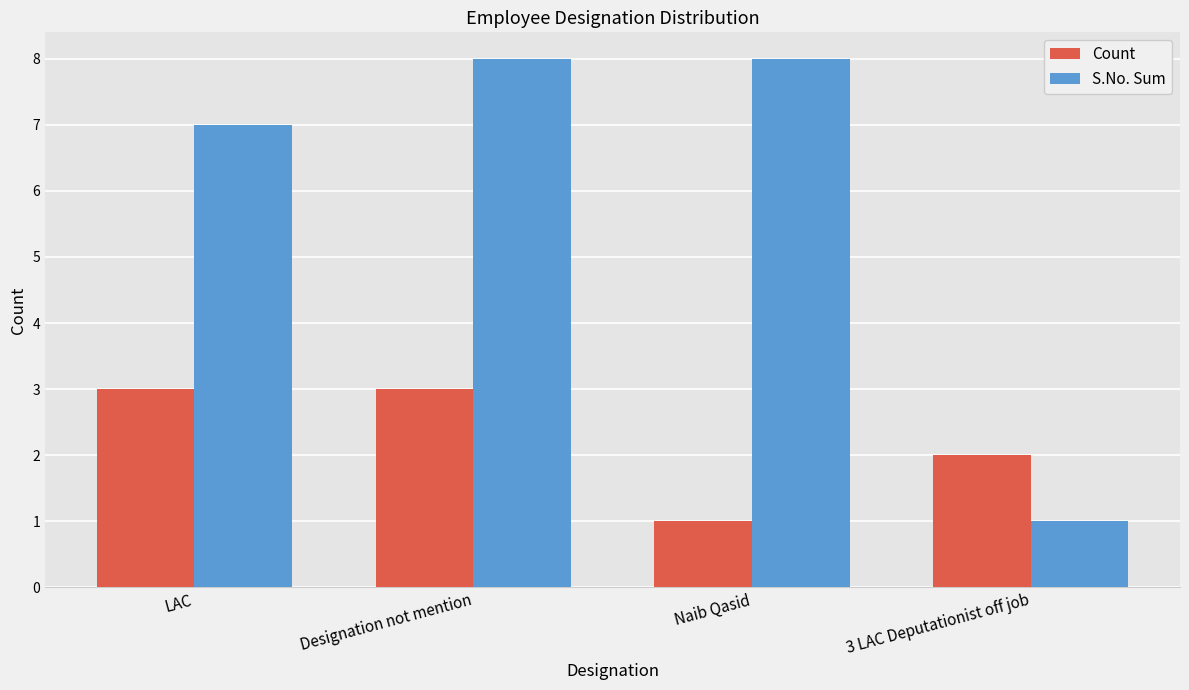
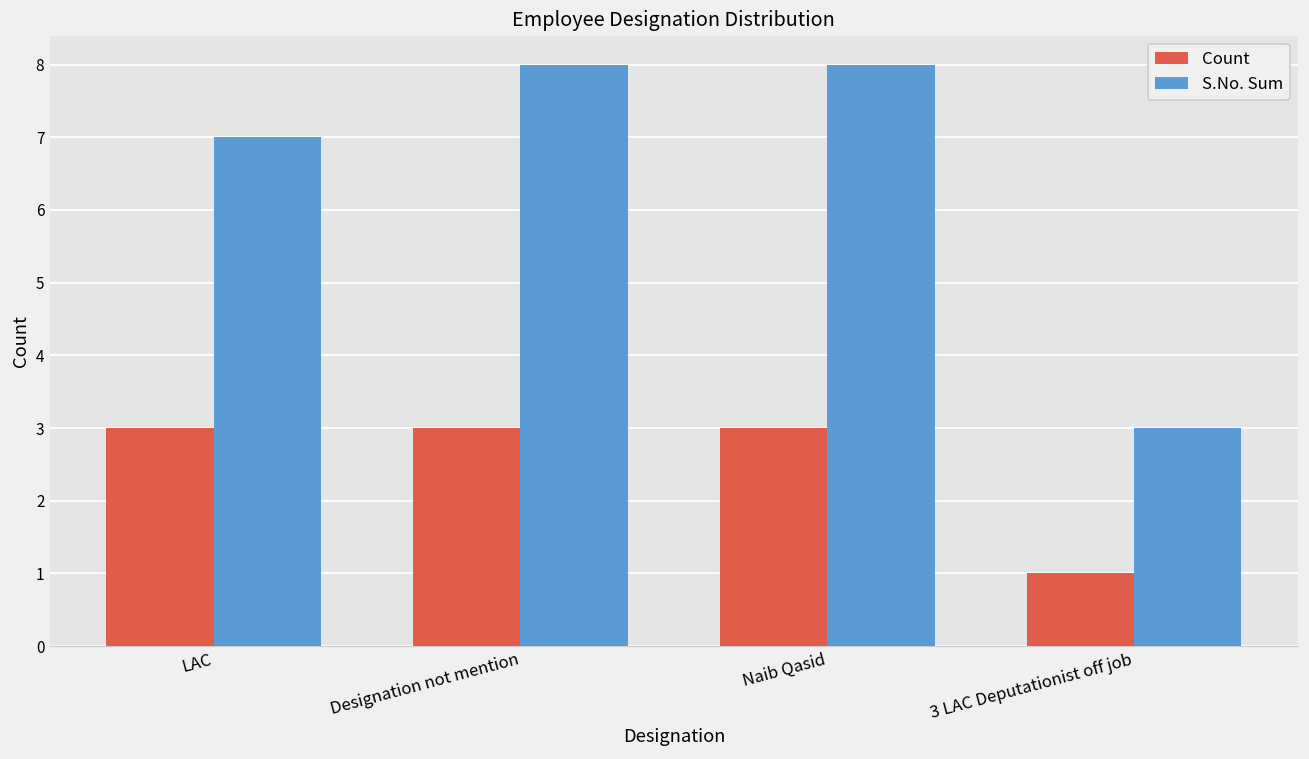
  {
    "Count": {
      "LAC": 3,
      "Designation not mention": 3,
-     "Naib Qasid": 1,
-     "3 LAC Deputationist off job": 2
+     "Naib Qasid": 3,
+     "3 LAC Deputationist off job": 1
    },
    "S.No. Sum": {
      "LAC": 7,
      "Designation not mention": 8,
      "Naib Qasid": 8,
-     "3 LAC Deputationist off job": 1
+     "3 LAC Deputationist off job": 3
    }
  }
